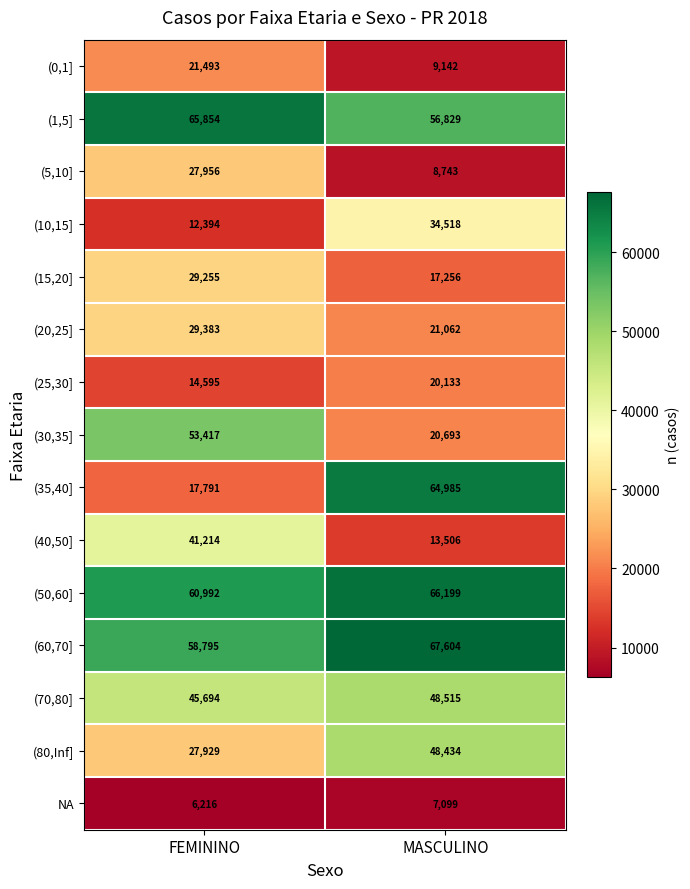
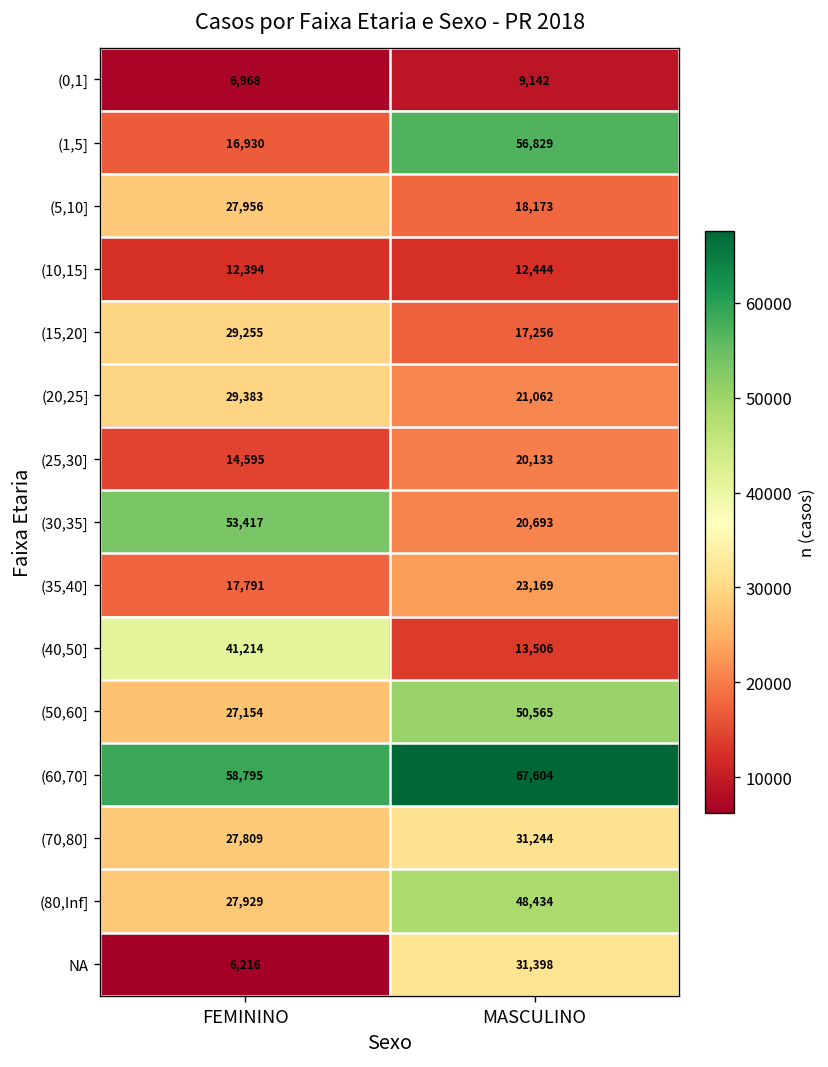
  {
    "(0,1]": {
-     "FEMININO": "21,493",
+     "FEMININO": "6,968",
      "MASCULINO": "9,142"
    },
    "(1,5]": {
-     "FEMININO": "65,854",
+     "FEMININO": "16,930",
      "MASCULINO": "56,829"
    },
    "(5,10]": {
      "FEMININO": "27,956",
-     "MASCULINO": "8,743"
+     "MASCULINO": "18,173"
    },
    "(10,15]": {
      "FEMININO": "12,394",
-     "MASCULINO": "34,518"
+     "MASCULINO": "12,444"
    },
    "(15,20]": {
      "FEMININO": "29,255",
      "MASCULINO": "17,256"
    },
    "(20,25]": {
      "FEMININO": "29,383",
      "MASCULINO": "21,062"
    },
    "(25,30]": {
      "FEMININO": "14,595",
      "MASCULINO": "20,133"
    },
    "(30,35]": {
      "FEMININO": "53,417",
      "MASCULINO": "20,693"
    },
    "(35,40]": {
      "FEMININO": "17,791",
-     "MASCULINO": "64,985"
+     "MASCULINO": "23,169"
    },
    "(40,50]": {
      "FEMININO": "41,214",
      "MASCULINO": "13,506"
    },
    "(50,60]": {
-     "FEMININO": "60,992",
-     "MASCULINO": "66,199"
+     "FEMININO": "27,154",
+     "MASCULINO": "50,565"
    },
    "(60,70]": {
      "FEMININO": "58,795",
      "MASCULINO": "67,604"
    },
    "(70,80]": {
-     "FEMININO": "45,694",
-     "MASCULINO": "48,515"
+     "FEMININO": "27,809",
+     "MASCULINO": "31,244"
    },
    "(80,Inf]": {
      "FEMININO": "27,929",
      "MASCULINO": "48,434"
    },
    "NA": {
      "FEMININO": "6,216",
-     "MASCULINO": "7,099"
+     "MASCULINO": "31,398"
    }
  }
